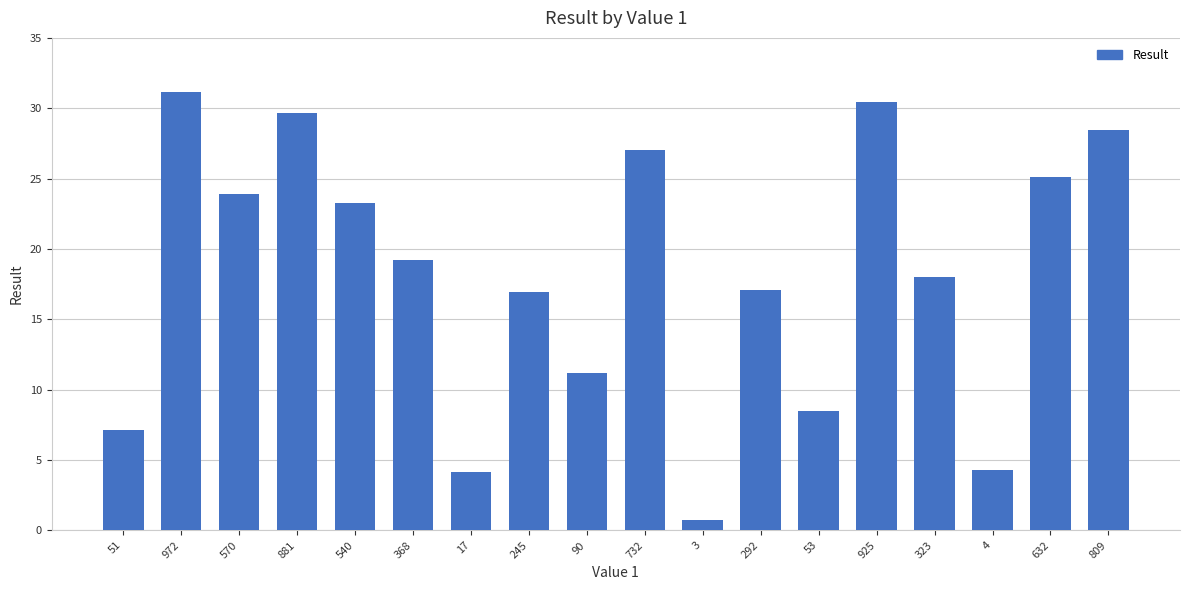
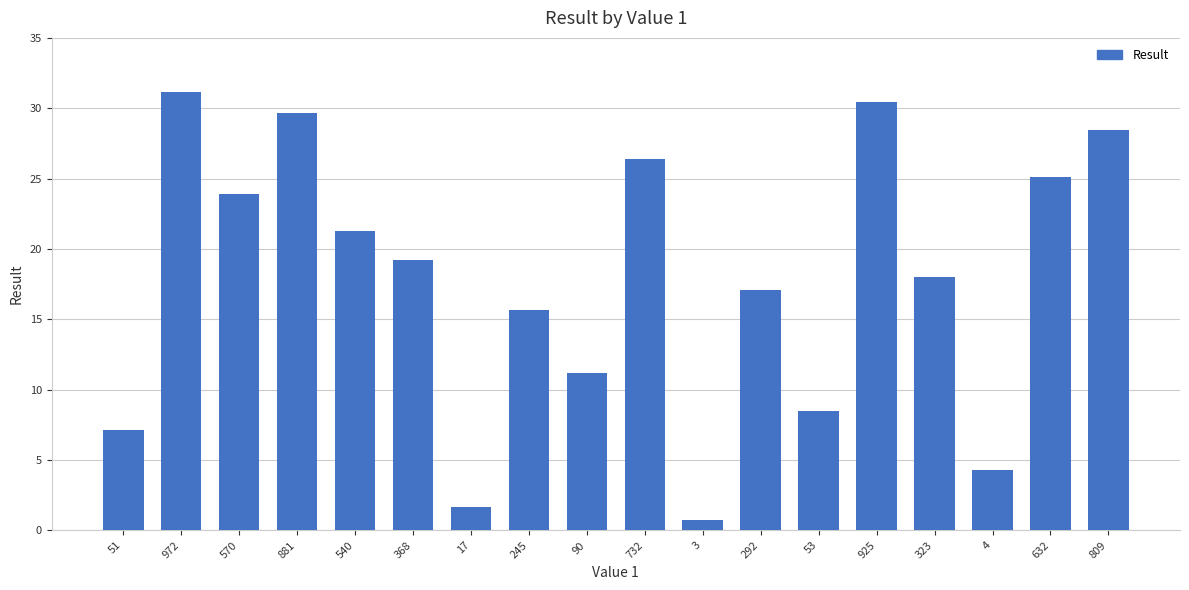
  {
    "51": 7.1,
    "972": 31.2,
    "570": 23.9,
    "881": 29.7,
-   "540": 23.2,
+   "540": 21.3,
    "368": 19.2,
-   "17": 4.1,
-   "245": 16.9,
+   "17": 1.7,
+   "245": 15.7,
    "90": 11.2,
-   "732": 27.1,
+   "732": 26.4,
    "3": 0.7,
    "292": 17.1,
    "53": 8.5,
    "925": 30.4,
    "323": 18.0,
    "4": 4.3,
    "632": 25.1,
    "809": 28.4
  }
